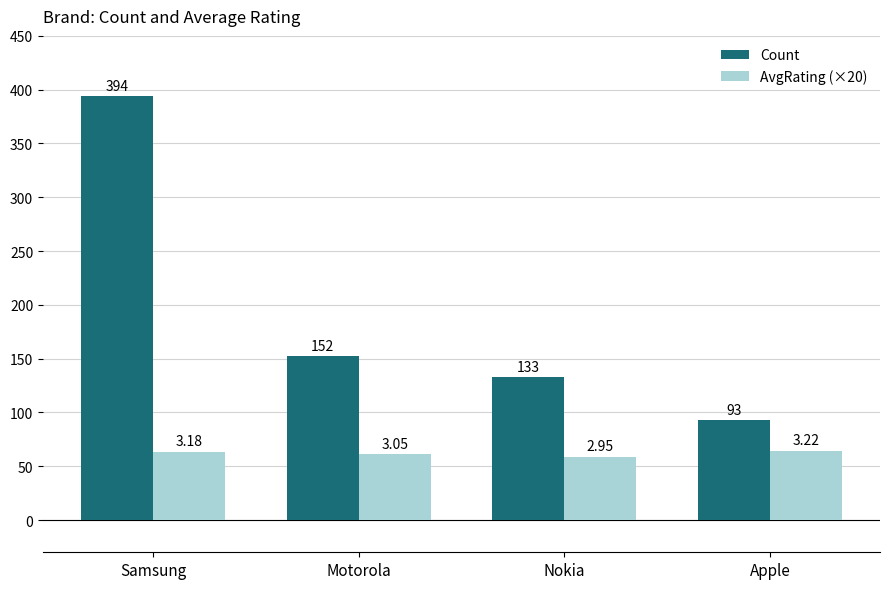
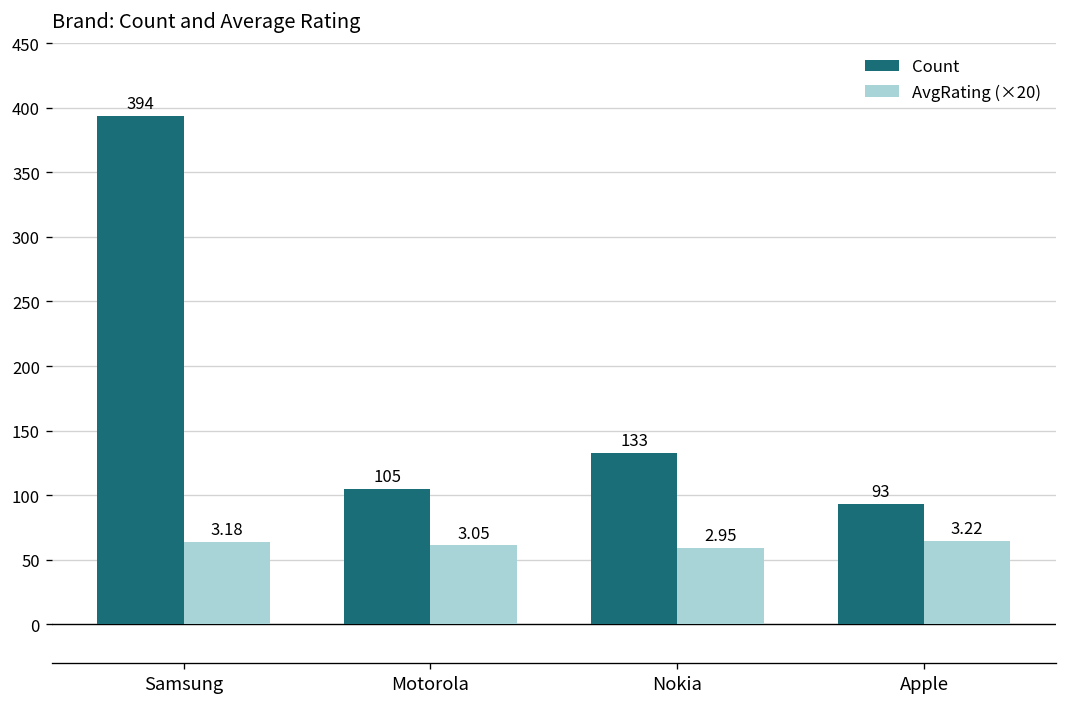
  {
    "Count": {
      "Samsung": 394,
-     "Motorola": 152,
+     "Motorola": 105,
      "Nokia": 133,
      "Apple": 93
    }
  }
